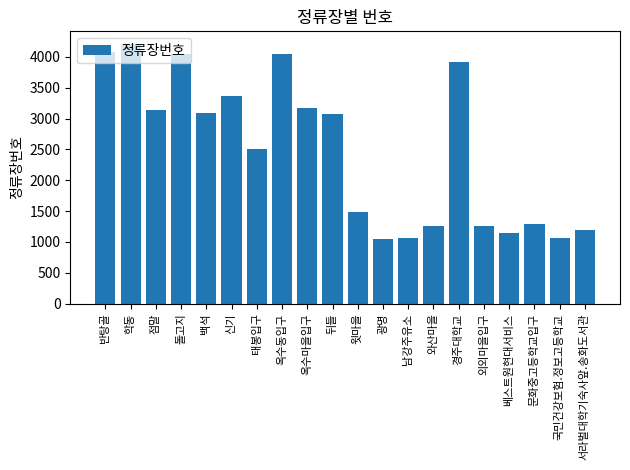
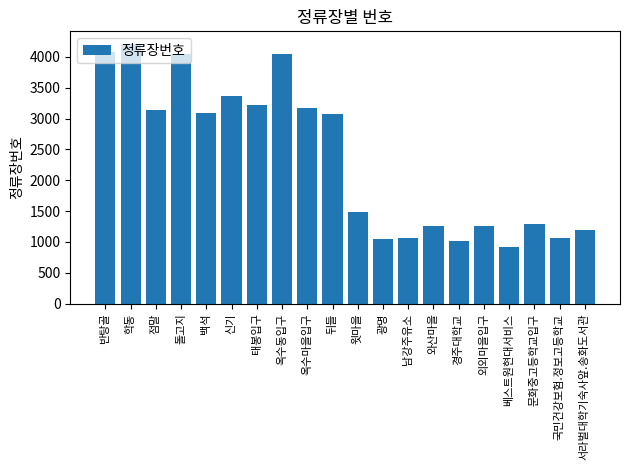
  {
    "점말": 3100,
    "백석": 3100,
    "신기": 3400,
-   "태봉입구": 2500,
+   "태봉입구": 3200,
    "옥수동입구": 4000,
    "옥수마을입구": 3200,
    "뒤들": 3100,
    "윗마을": 1500,
    "광명": 1000,
    "남강주유소": 1100,
    "와산마을": 1300,
-   "경주대학교": 3900,
+   "경주대학교": 1000,
    "외외마을입구": 1300,
-   "베스트원현대서비스": 1100,
+   "베스트원현대서비스": 900,
    "문화중고등학교입구": 1300,
    "국민건강보험.정보고등학교": 1100,
    "서라벌대학기숙사앞.송화도서관": 1200
  }
